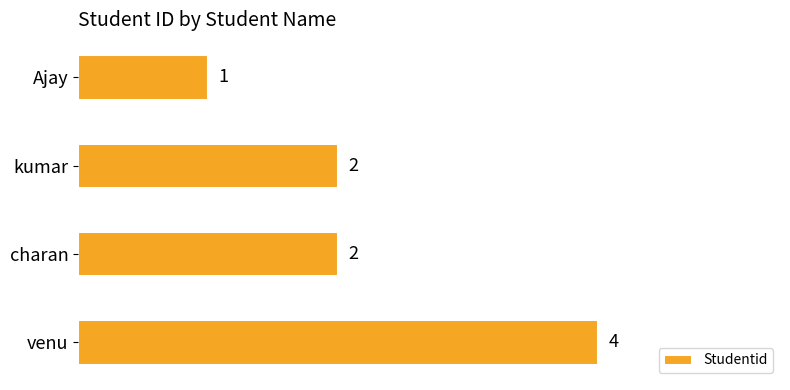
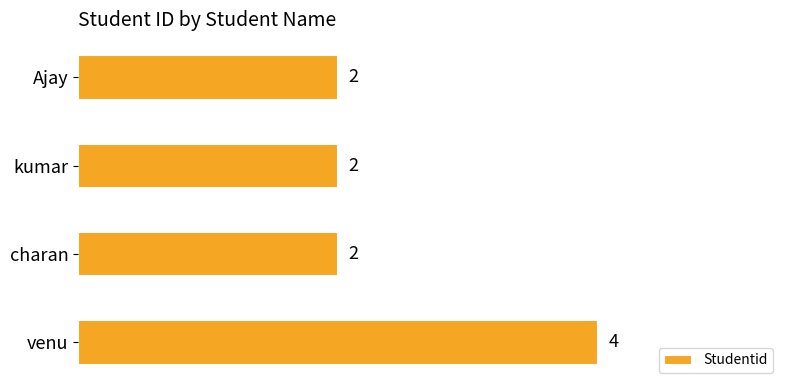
  {
-   "Ajay": 1,
+   "Ajay": 2,
    "kumar": 2,
    "charan": 2,
    "venu": 4
  }
